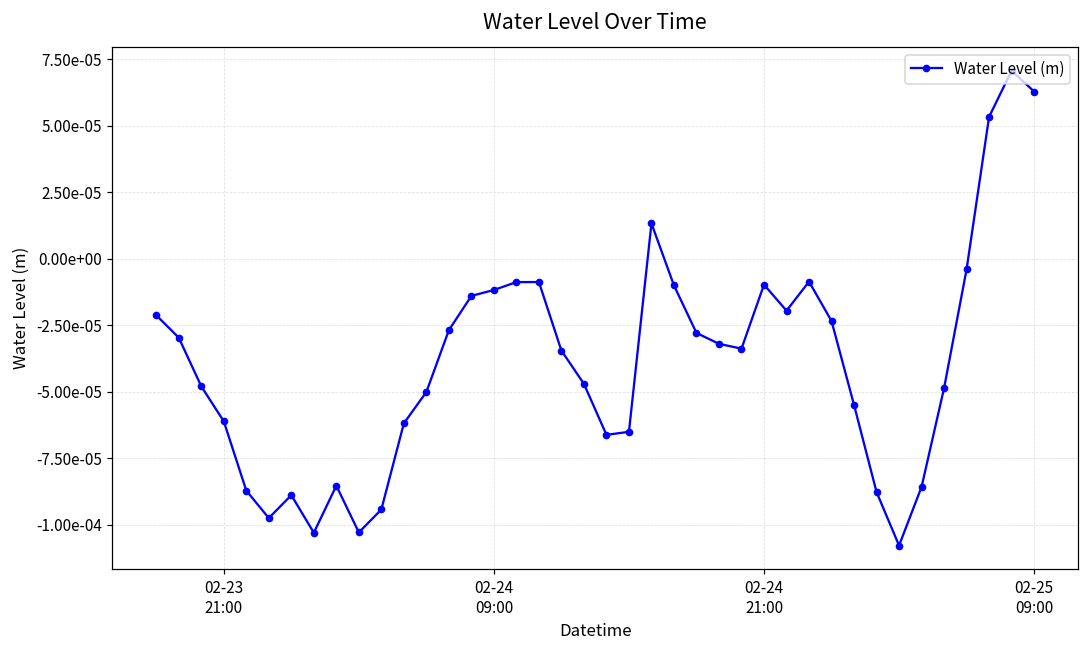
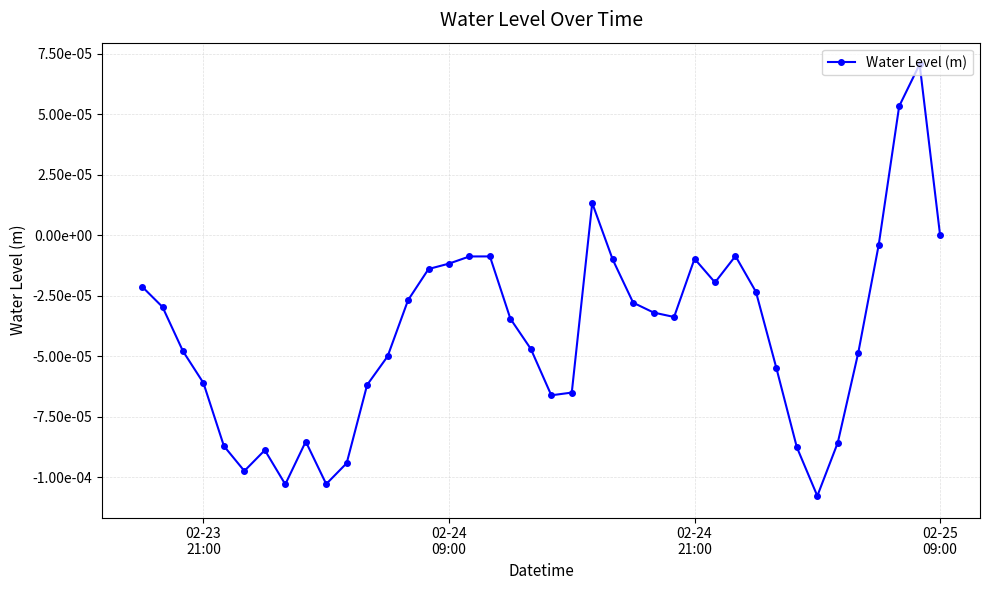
  {
    "02-23 21:00": -0.000061,
    "02-24 09:00": -0.000012,
    "02-24 21:00": -0.000010,
-   "02-25 09:00": 0.0001
+   "02-25 09:00": 0.0000
  }
